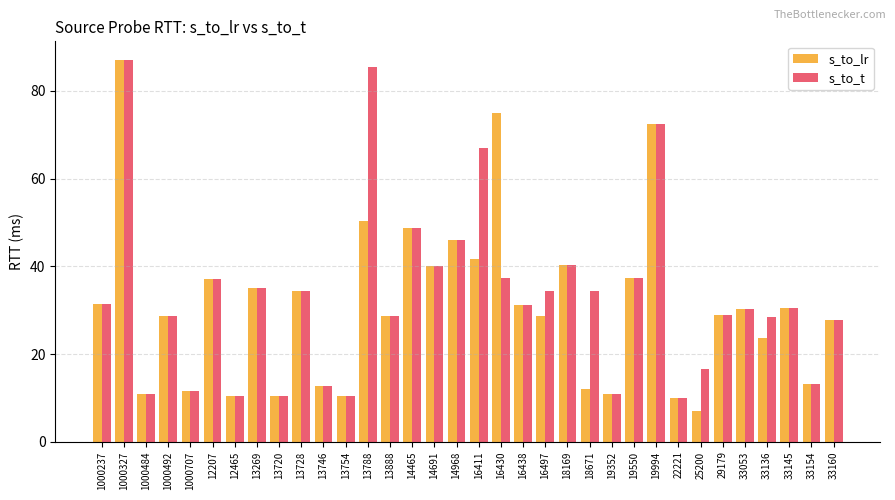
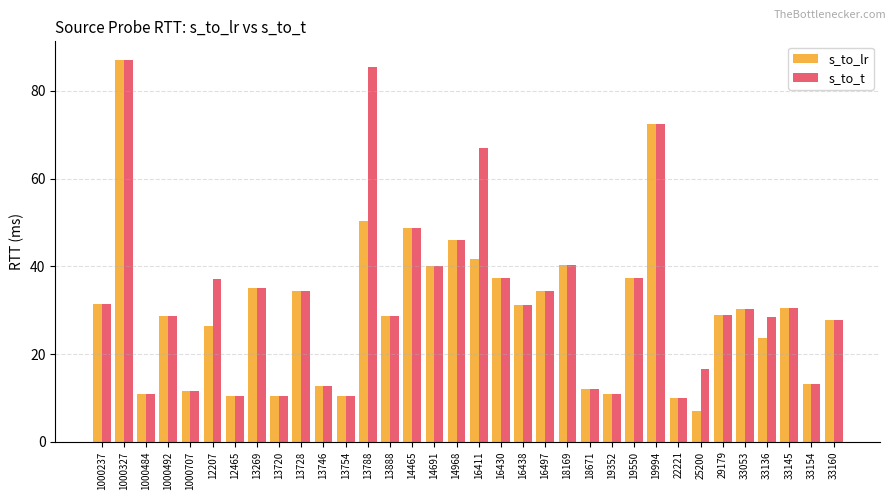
  {
    "s_to_lr": {
      "1000237": 31,
      "1000327": 87,
      "1000484": 11,
      "1000492": 29,
      "1000707": 12,
-     "12207": 37,
+     "12207": 26,
      "12465": 10,
      "13269": 35,
      "13720": 10,
      "13728": 34,
      "13746": 13,
      "13754": 10,
      "13788": 50,
      "13888": 29,
      "14465": 49,
      "14691": 40,
      "14968": 46,
      "16411": 42,
-     "16430": 75,
+     "16430": 37,
      "16438": 31,
-     "16497": 29,
+     "16497": 34,
      "18169": 40,
      "18671": 12,
      "19352": 11,
      "19550": 37,
      "19994": 72,
      "22221": 10,
      "25200": 7,
      "29179": 29,
      "33053": 30,
      "33136": 24,
      "33145": 31,
      "33154": 13,
      "33160": 28
    },
    "s_to_t": {
      "1000237": 31,
      "1000327": 87,
      "1000484": 11,
      "1000492": 29,
      "1000707": 12,
      "12207": 37,
      "12465": 10,
      "13269": 35,
      "13720": 10,
      "13728": 34,
      "13746": 13,
      "13754": 10,
      "13788": 85,
      "13888": 29,
      "14465": 49,
      "14691": 40,
      "14968": 46,
      "16411": 67,
      "16430": 37,
      "16438": 31,
      "16497": 34,
      "18169": 40,
-     "18671": 34,
+     "18671": 12,
      "19352": 11,
      "19550": 37,
      "19994": 72,
      "22221": 10,
      "25200": 17,
      "29179": 29,
      "33053": 30,
      "33136": 28,
      "33145": 31,
      "33154": 13,
      "33160": 28
    }
  }
